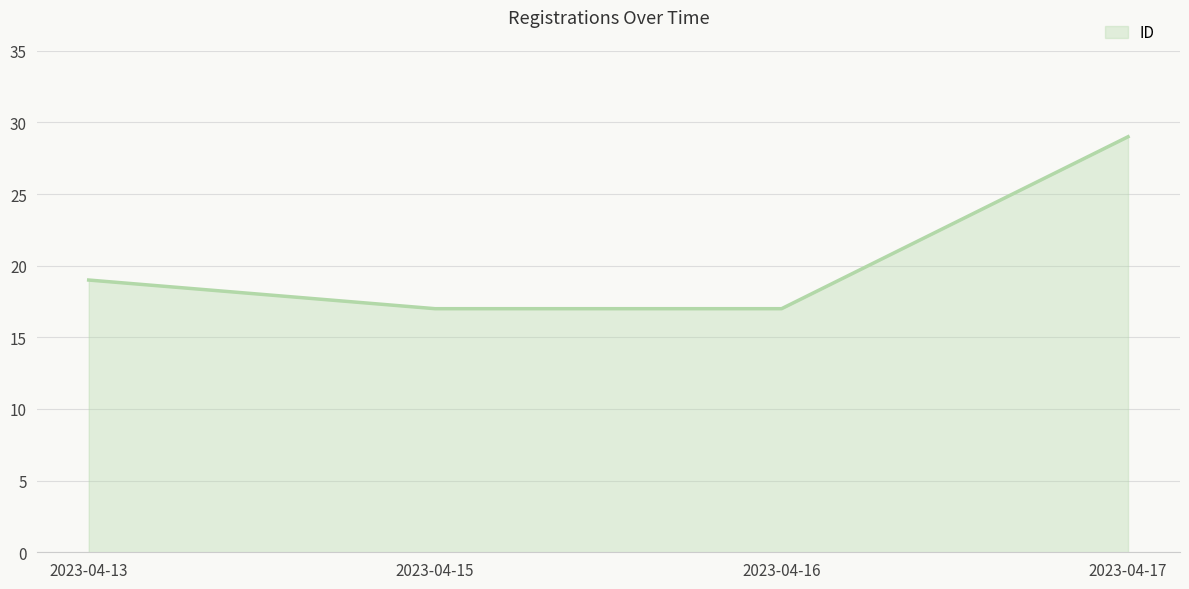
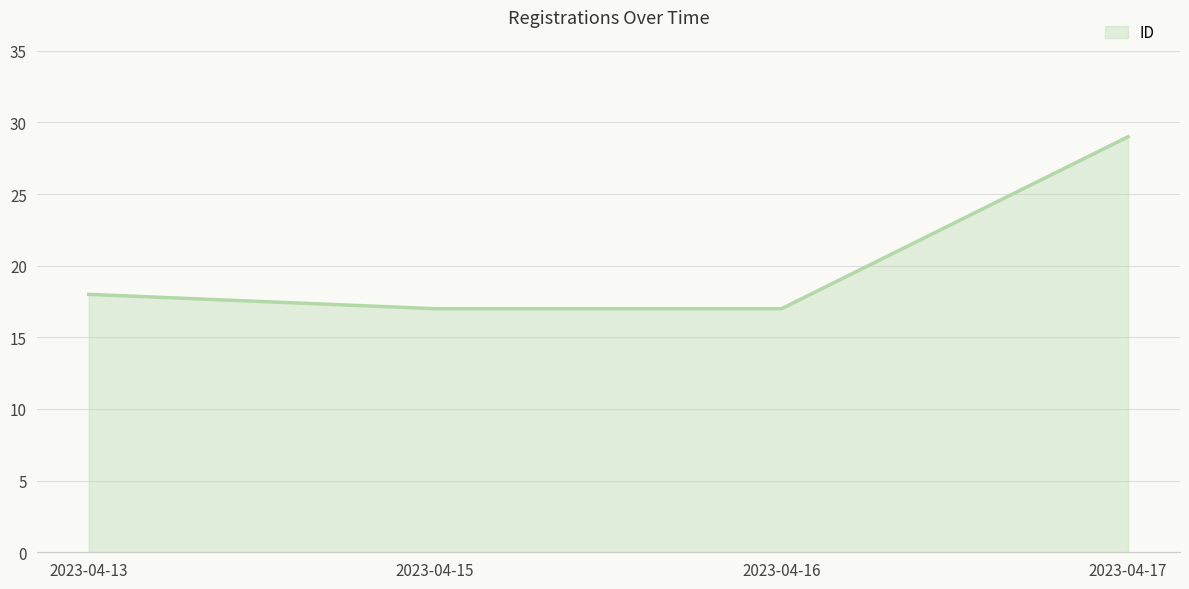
  {
-   "2023-04-13": 19,
+   "2023-04-13": 18,
    "2023-04-15": 17,
    "2023-04-16": 17,
    "2023-04-17": 29
  }
